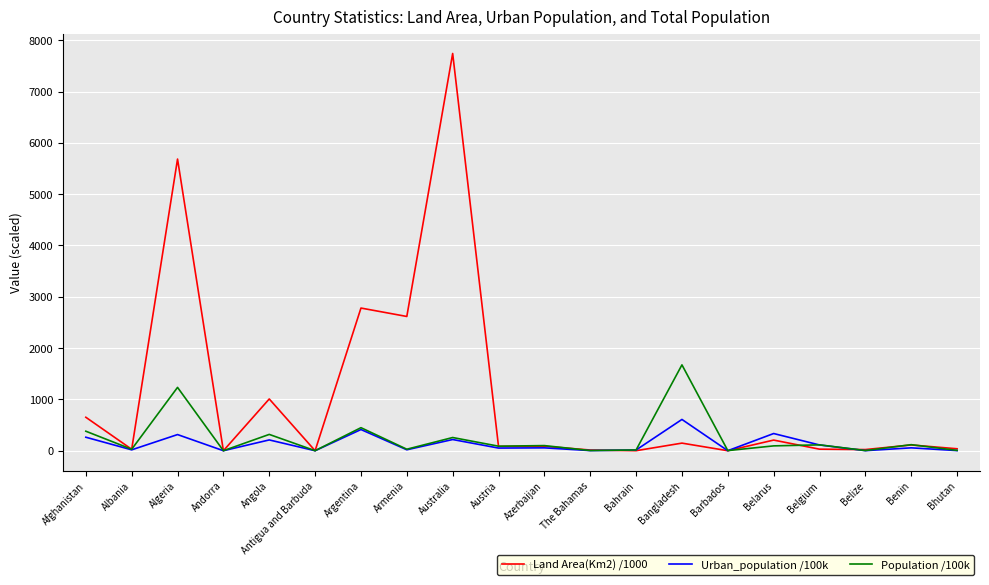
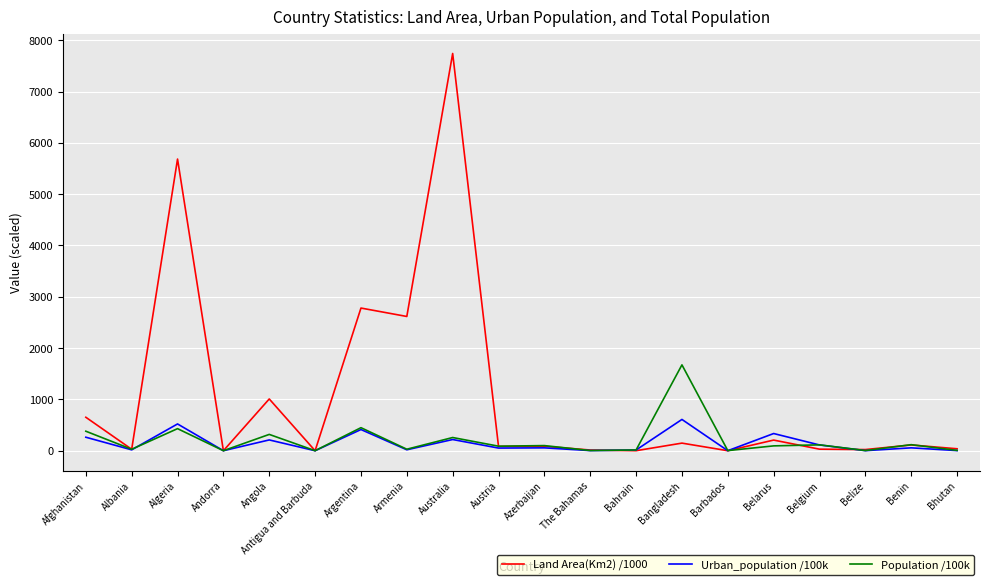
  {
    "Land Area(Km2) /1000": {
      "Afghanistan": 700,
      "Algeria": 5700,
      "Angola": 1000,
      "Argentina": 2800,
      "Armenia": 2600,
      "Australia": 7700,
      "Bangladesh": 100,
      "Belarus": 200,
      "Belgium": 0
    },
    "Urban_population /100k": {
      "Afghanistan": 300,
-     "Algeria": 300,
+     "Algeria": 500,
      "Angola": 200,
      "Bangladesh": 600,
      "Belarus": 300,
      "Benin": 100
    },
    "Population /100k": {
      "Afghanistan": 400,
-     "Algeria": 1200,
+     "Algeria": 400,
      "Angola": 300,
      "Bangladesh": 1700,
      "Belarus": 100
    }
  }
